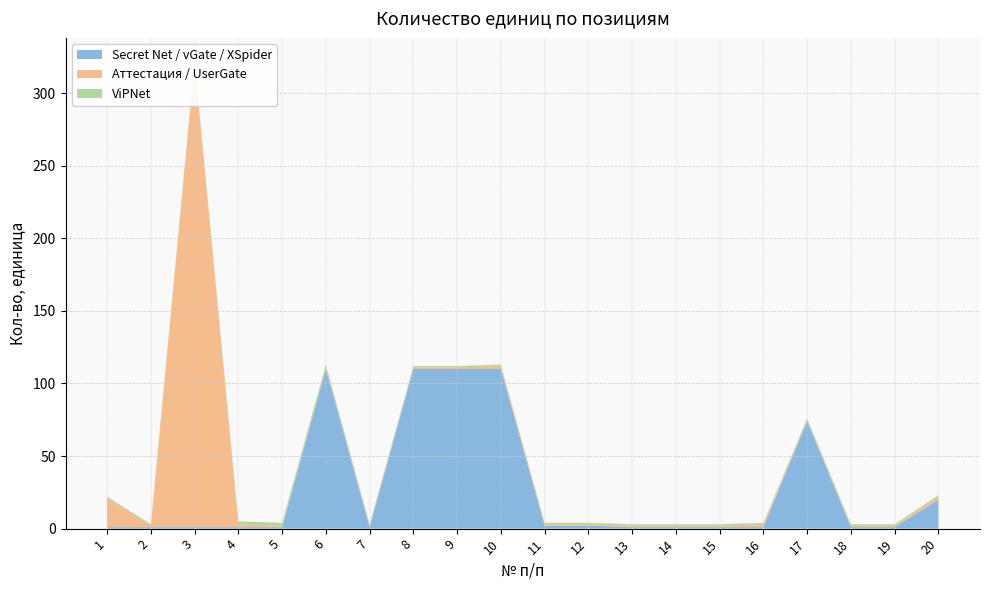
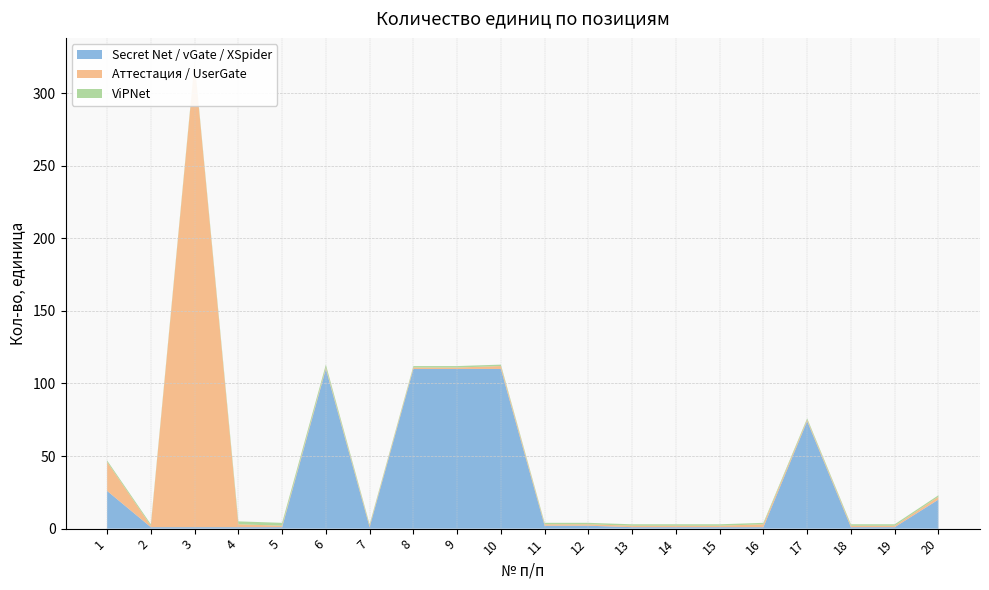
  {
    "Secret Net / vGate / XSpider": {
-     "1": 1,
+     "1": 26,
      "10": 110,
      "20": 20
    },
    "Аттестация / UserGate": {
      "4": 2
    },
    "ViPNet": {
      "4": 2,
      "5": 2,
      "6": 2
    }
  }
